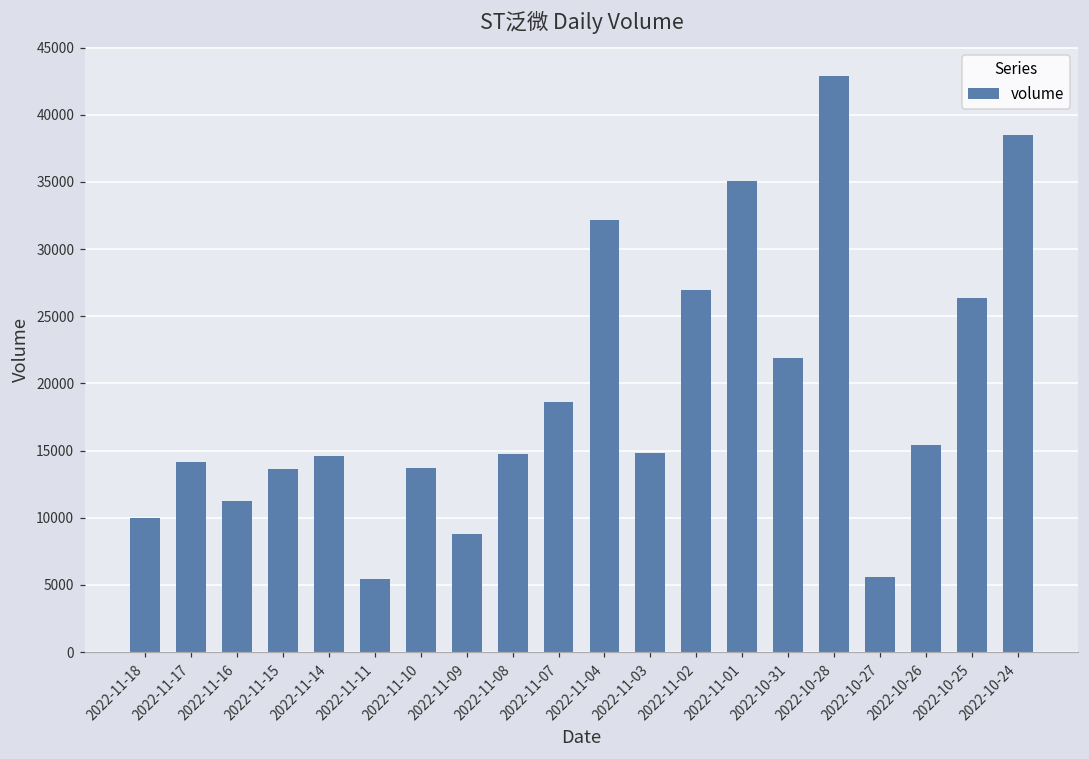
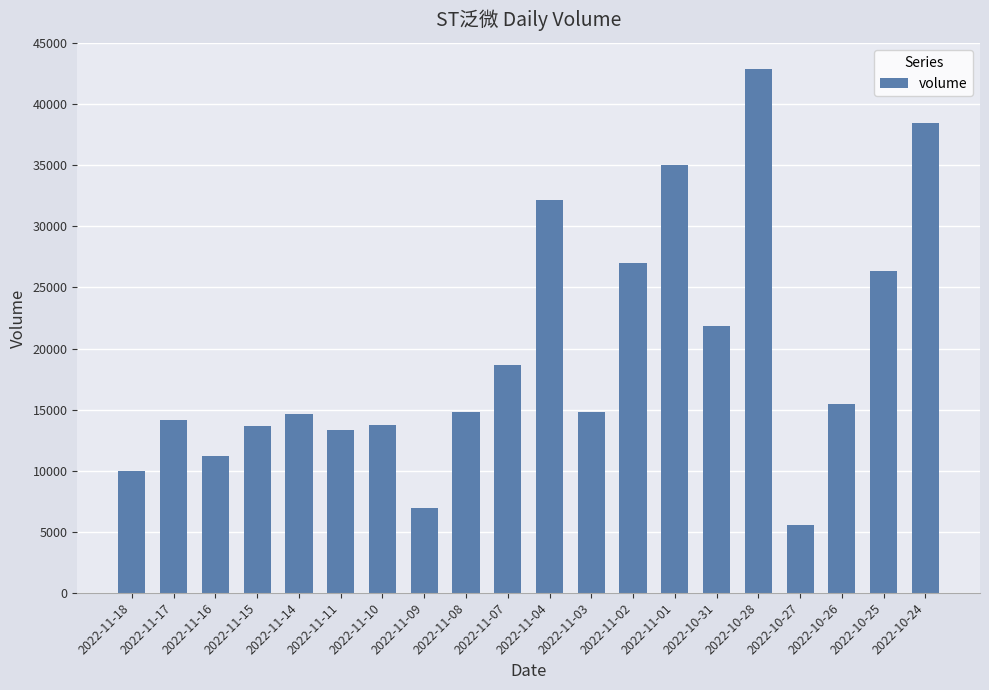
  {
    "2022-11-18": 10000,
    "2022-11-17": 14200,
    "2022-11-16": 11200,
    "2022-11-15": 13600,
    "2022-11-14": 14600,
-   "2022-11-11": 5400,
+   "2022-11-11": 13300,
    "2022-11-10": 13700,
-   "2022-11-09": 8800,
+   "2022-11-09": 7000,
    "2022-11-08": 14800,
    "2022-11-07": 18600,
    "2022-11-04": 32200,
    "2022-11-03": 14800,
    "2022-11-02": 27000,
    "2022-11-01": 35100,
    "2022-10-31": 21900,
    "2022-10-28": 42900,
    "2022-10-27": 5600,
    "2022-10-26": 15400,
    "2022-10-25": 26400,
    "2022-10-24": 38500
  }
